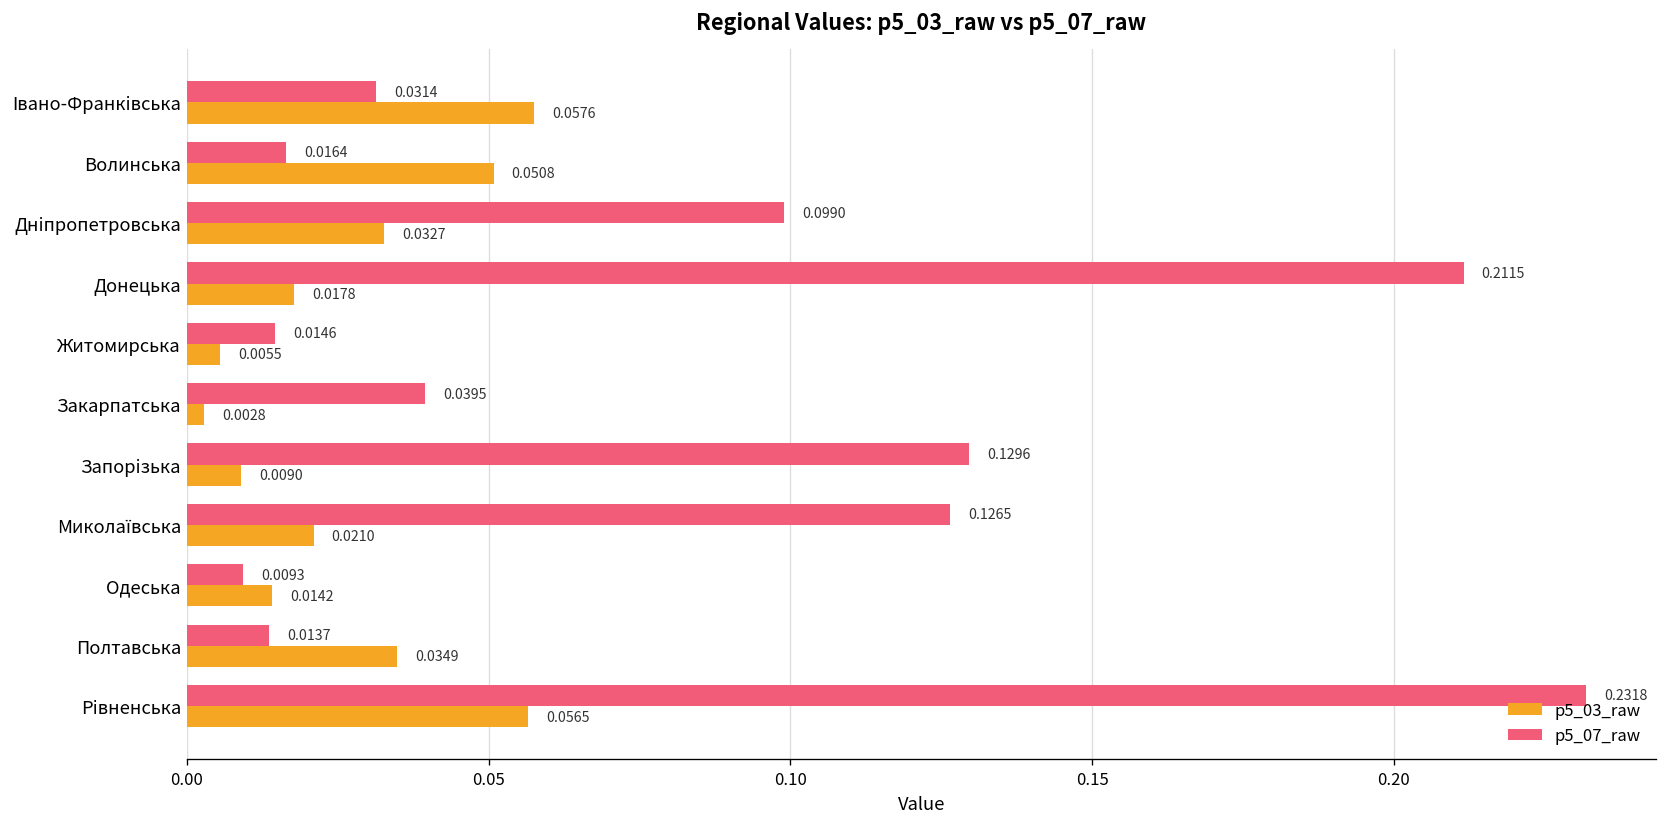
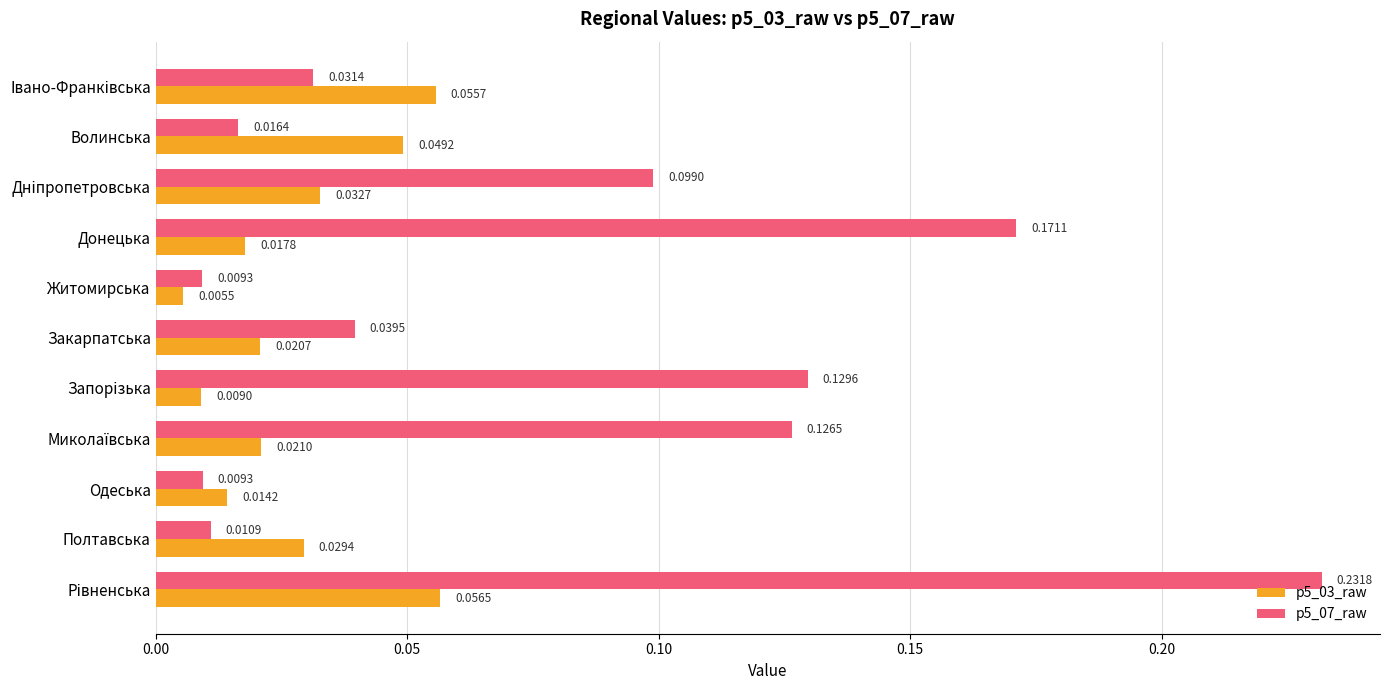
  {
    "p5_03_raw": {
-     "Івано-Франківська": 0.0576,
-     "Волинська": 0.0508,
+     "Івано-Франківська": 0.0557,
+     "Волинська": 0.0492,
      "Дніпропетровська": 0.0327,
      "Донецька": 0.0178,
      "Житомирська": 0.0055,
-     "Закарпатська": 0.0028,
+     "Закарпатська": 0.0207,
      "Запорізька": 0.0090,
      "Миколаївська": 0.0210,
      "Одеська": 0.0142,
-     "Полтавська": 0.0349,
+     "Полтавська": 0.0294,
      "Рівненська": 0.0565
    },
    "p5_07_raw": {
      "Івано-Франківська": 0.0314,
      "Волинська": 0.0164,
      "Дніпропетровська": 0.0990,
-     "Донецька": 0.2115,
-     "Житомирська": 0.0146,
+     "Донецька": 0.1711,
+     "Житомирська": 0.0093,
      "Закарпатська": 0.0395,
      "Запорізька": 0.1296,
      "Миколаївська": 0.1265,
      "Одеська": 0.0093,
-     "Полтавська": 0.0137,
+     "Полтавська": 0.0109,
      "Рівненська": 0.2318
    }
  }
